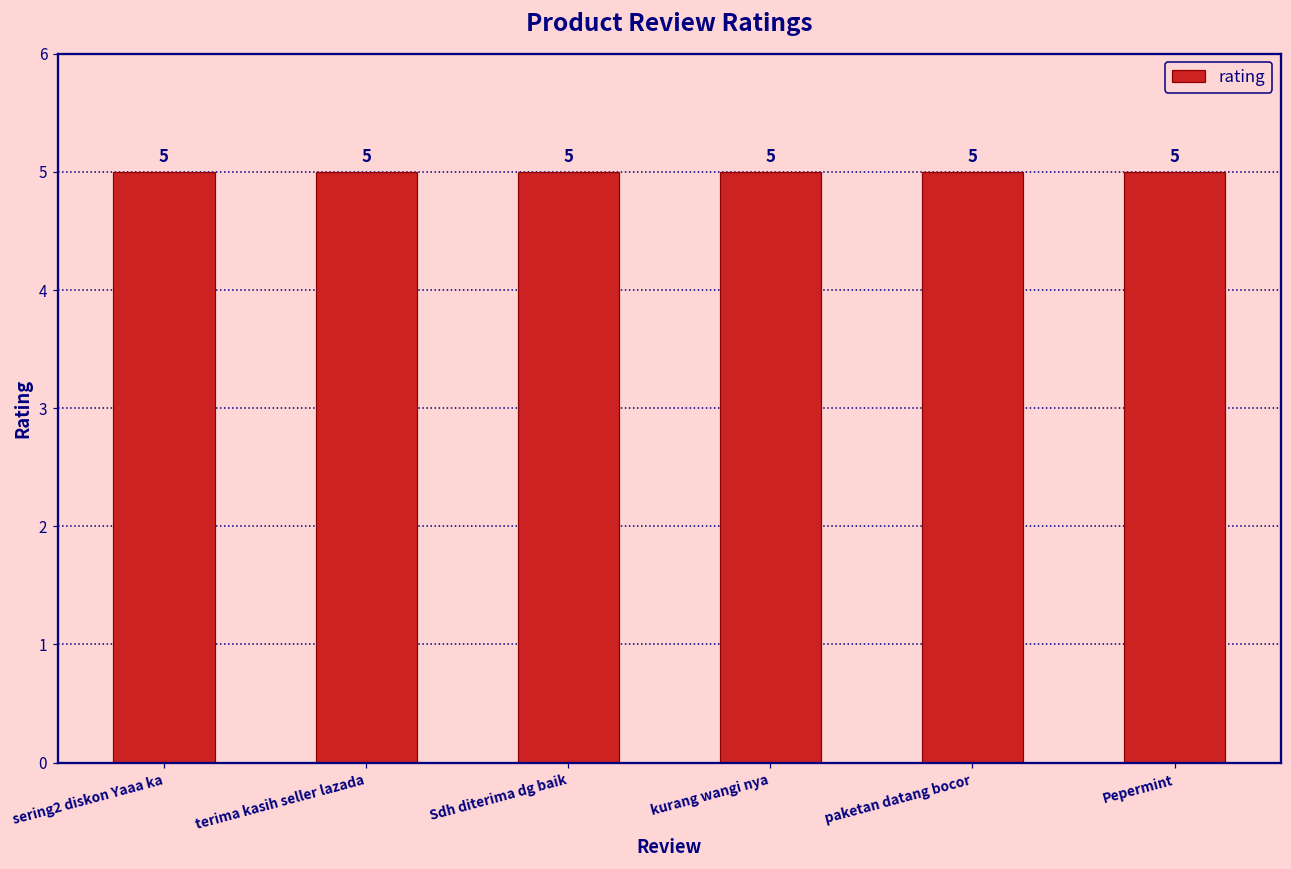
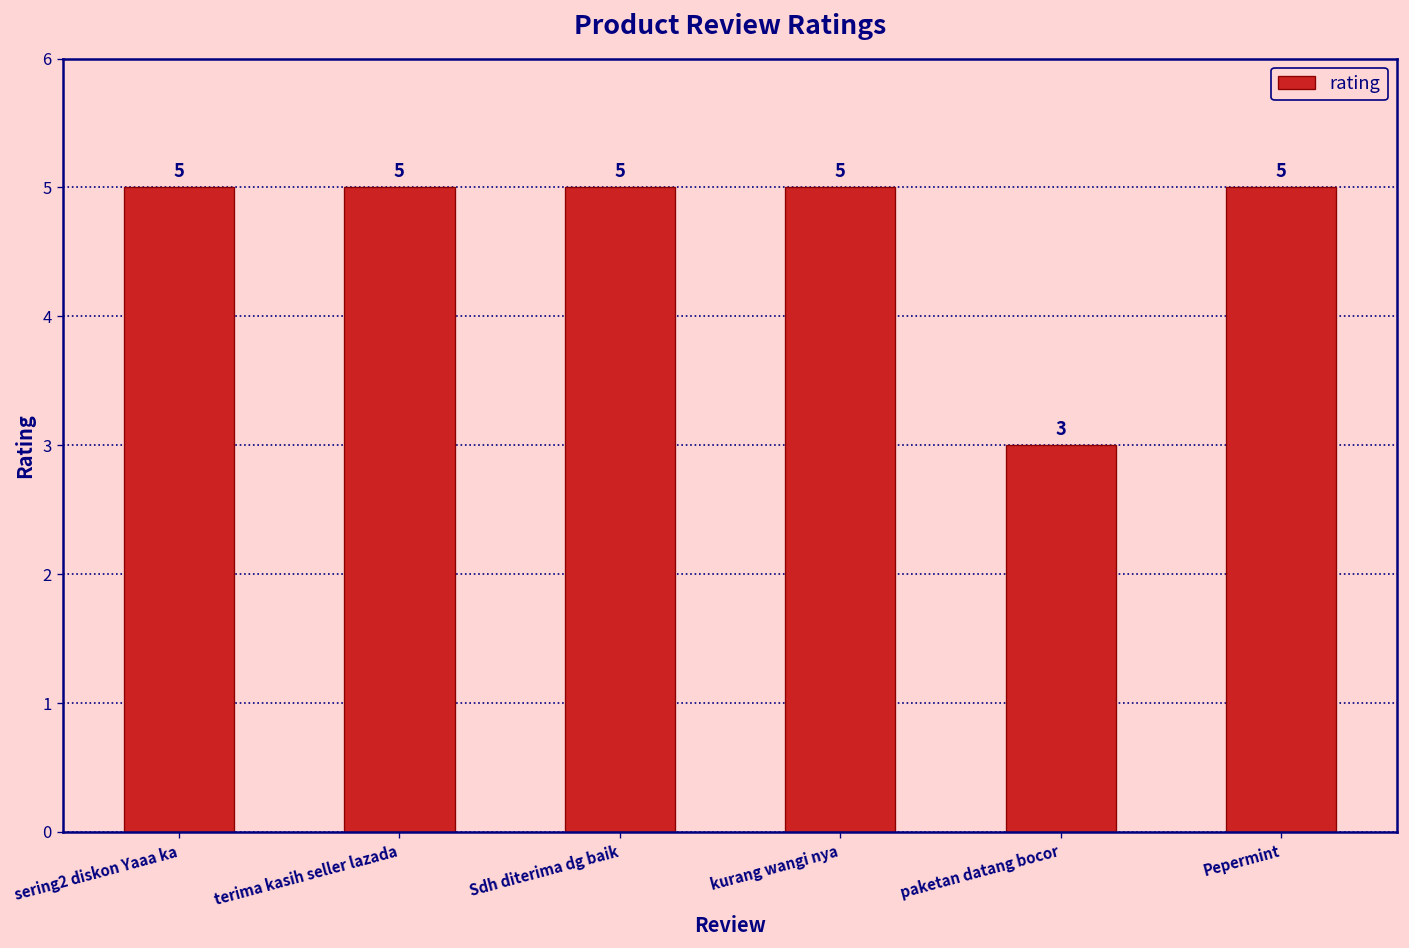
  {
    "sering2 diskon Yaaa ka": 5,
    "terima kasih seller lazada": 5,
    "Sdh diterima dg baik": 5,
    "kurang wangi nya": 5,
-   "paketan datang bocor": 5,
+   "paketan datang bocor": 3,
    "Pepermint": 5
  }
